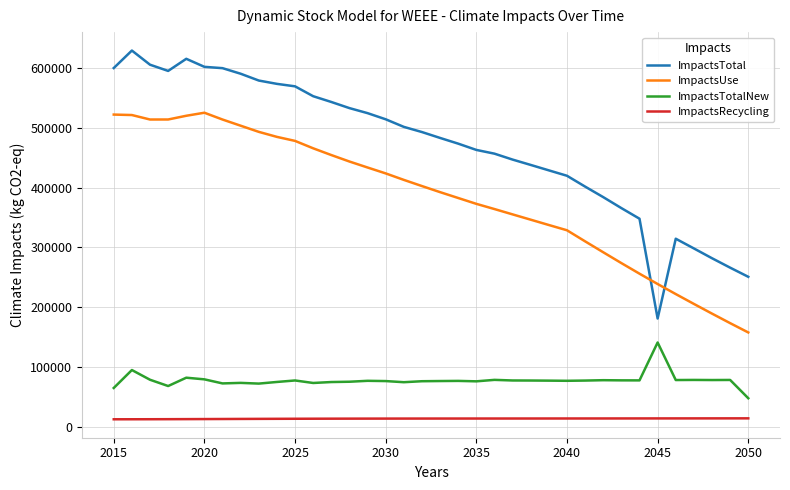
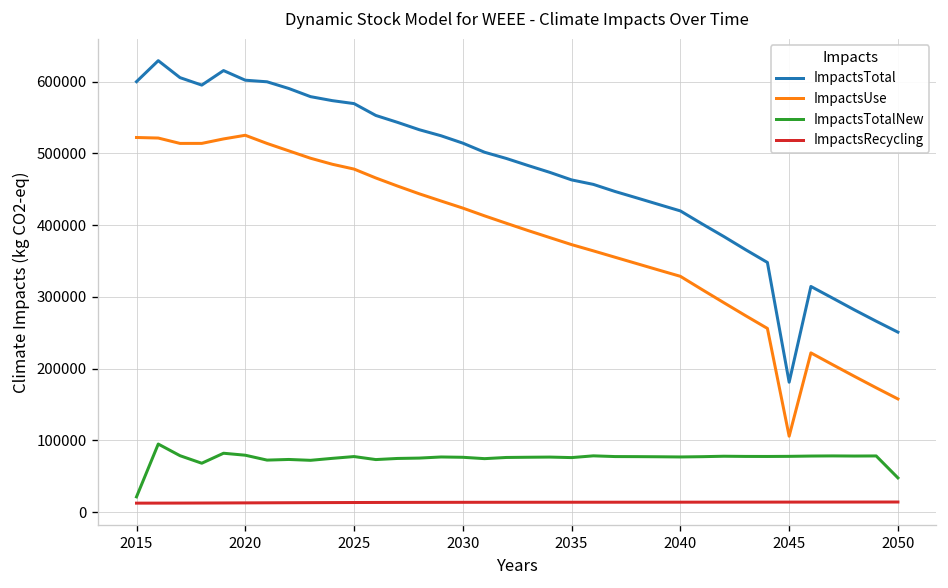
  {
    "ImpactsTotal": {
      "2015": 600000,
      "2020": 600000,
      "2025": 570000,
      "2030": 510000,
      "2035": 460000,
      "2040": 420000,
      "2045": 180000,
      "2050": 250000
    },
    "ImpactsUse": {
      "2015": 520000,
      "2020": 530000,
      "2025": 480000,
      "2030": 420000,
      "2035": 370000,
      "2040": 330000,
-     "2045": 240000,
+     "2045": 110000,
      "2050": 160000
    },
    "ImpactsTotalNew": {
-     "2015": 70000,
+     "2015": 20000,
      "2020": 80000,
      "2025": 80000,
      "2030": 80000,
      "2035": 80000,
      "2040": 80000,
-     "2045": 140000,
+     "2045": 80000,
      "2050": 50000
    },
    "ImpactsRecycling": {
      "2015": 10000,
      "2020": 10000,
      "2025": 10000,
      "2030": 10000,
      "2035": 10000,
      "2040": 10000,
      "2045": 10000,
      "2050": 10000
    }
  }
